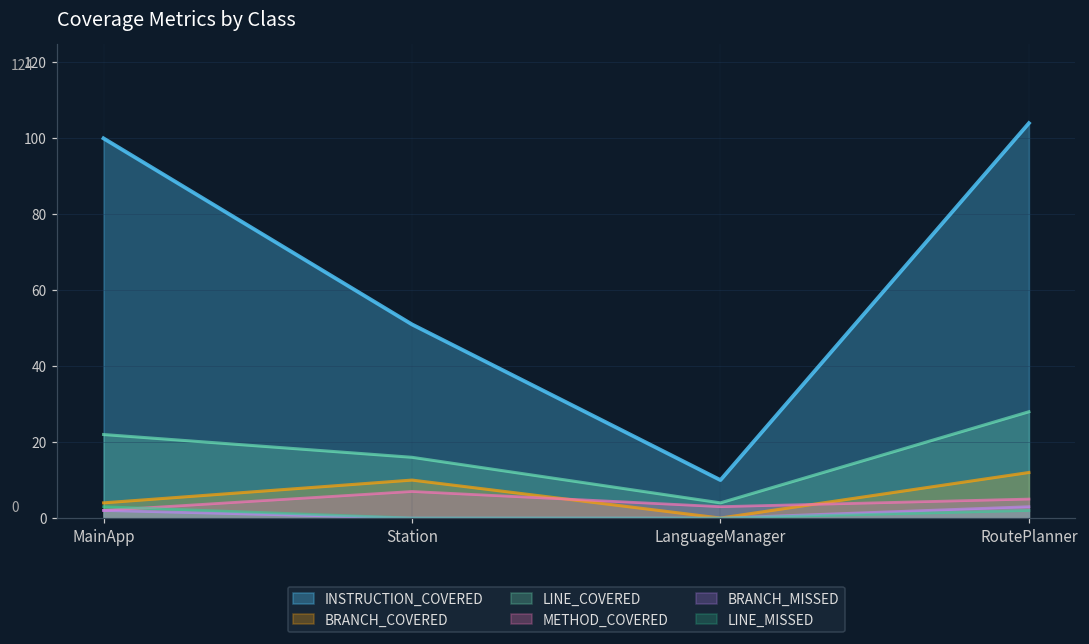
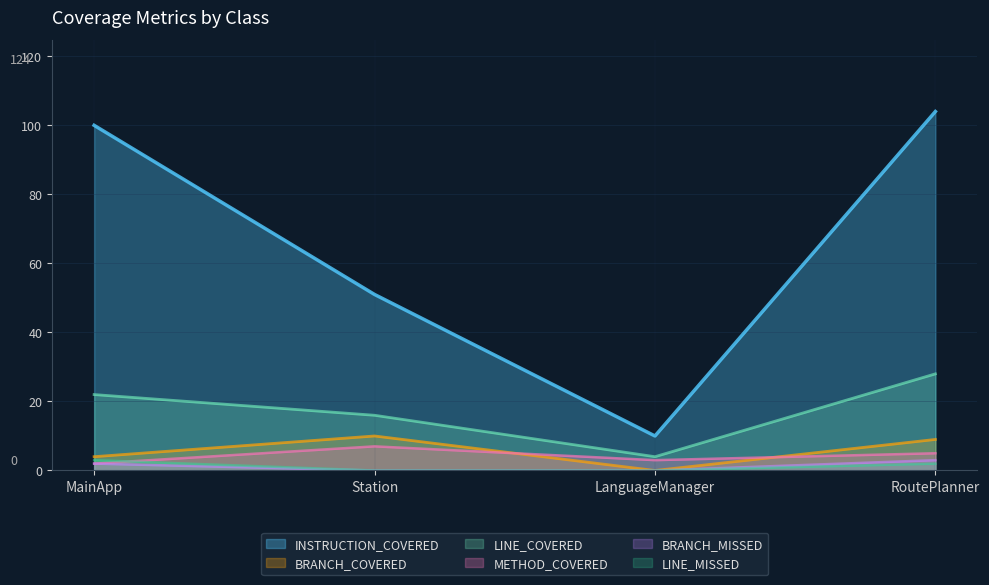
  {
    "BRANCH_COVERED": {
      "MainApp": 4,
      "Station": 10,
-     "RoutePlanner": 12
+     "RoutePlanner": 9
    }
  }
